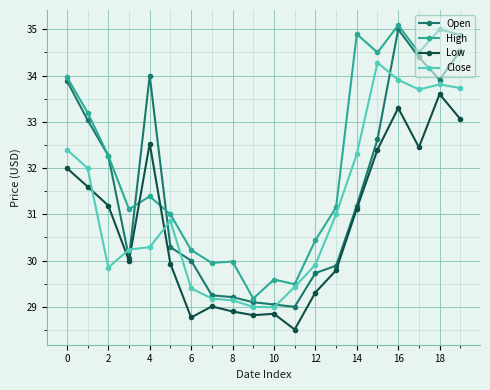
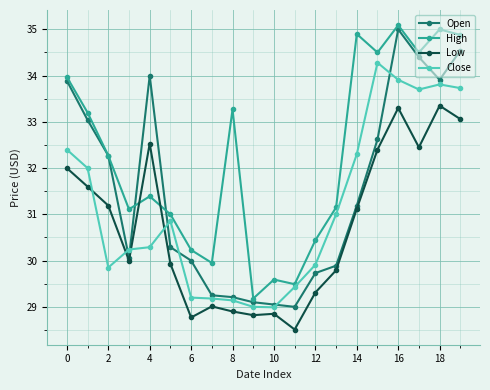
  {
    "Open": {
      "0": 33.9,
      "4": 34.0,
      "6": 30.0,
      "8": 29.2,
      "10": 29.1,
      "12": 29.7,
      "14": 31.2,
      "16": 35.0,
      "18": 33.9
    },
    "High": {
      "0": 34.0,
      "4": 31.4,
      "6": 30.2,
-     "8": 30.0,
+     "8": 33.3,
      "10": 29.6,
      "12": 30.4,
      "14": 34.9,
      "16": 35.1
    },
    "Low": {
      "0": 32.0,
      "2": 31.2,
      "4": 32.5,
      "6": 28.8,
      "8": 28.9,
      "10": 28.9,
      "12": 29.3,
      "14": 31.1,
      "16": 33.3,
-     "18": 33.6
+     "18": 33.4
    },
    "Close": {
      "0": 32.4,
      "2": 29.9,
      "4": 30.3,
-     "6": 29.4,
+     "6": 29.2,
      "8": 29.1,
      "10": 29.0,
      "12": 29.9,
      "14": 32.3,
      "16": 33.9,
      "18": 33.8
    }
  }
